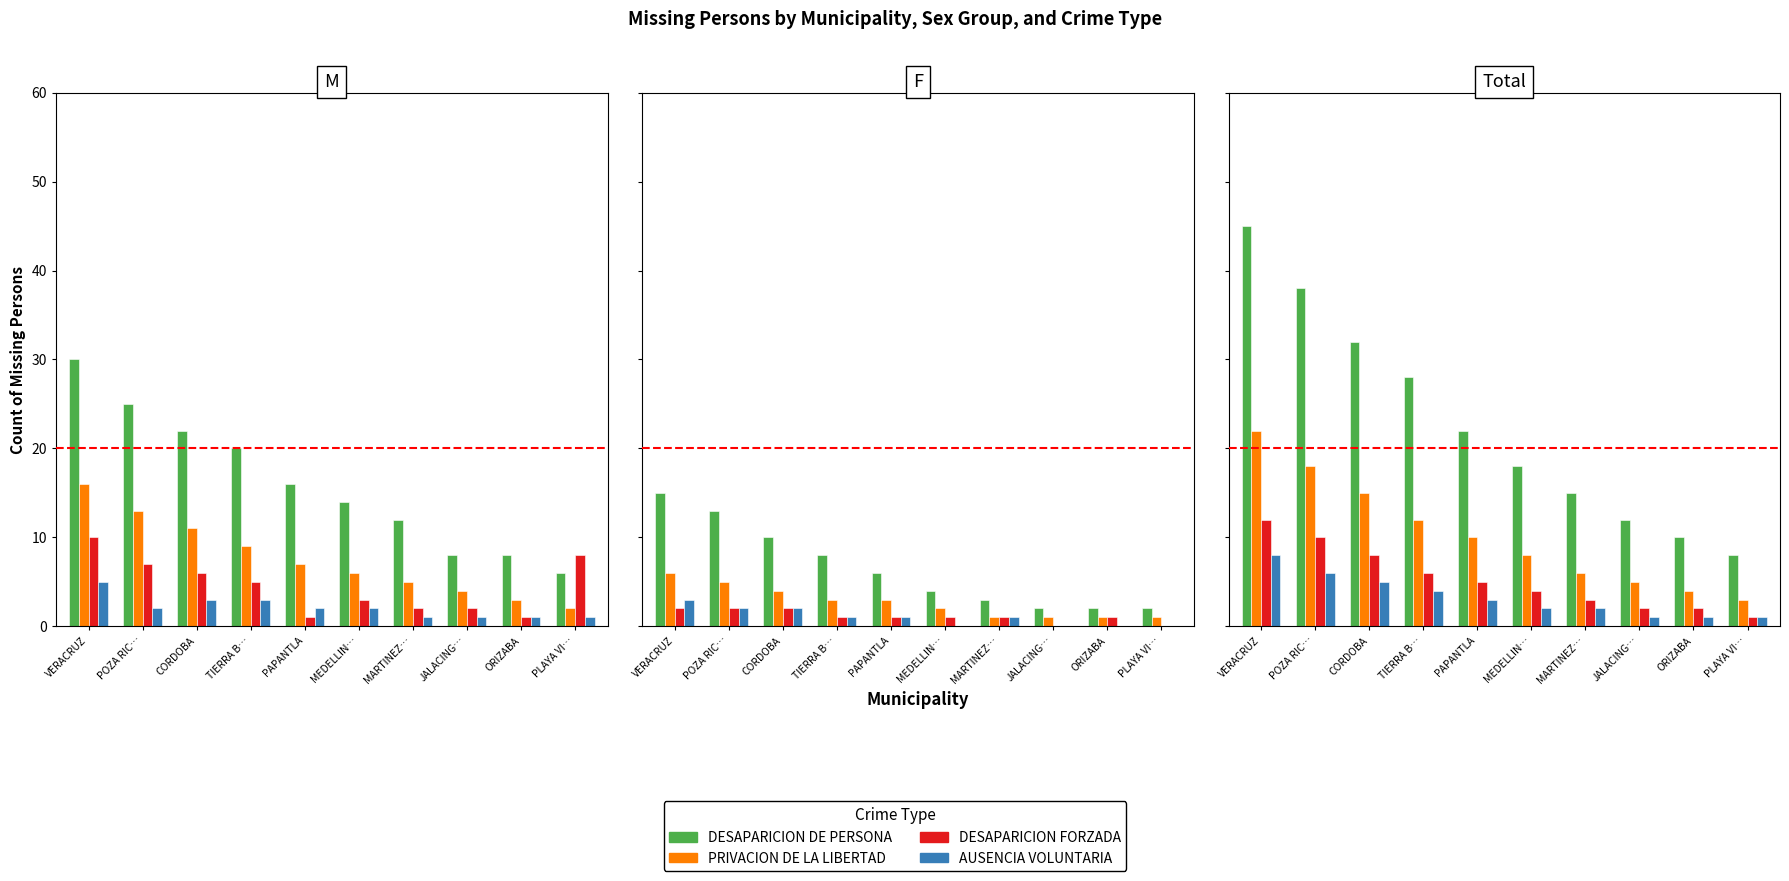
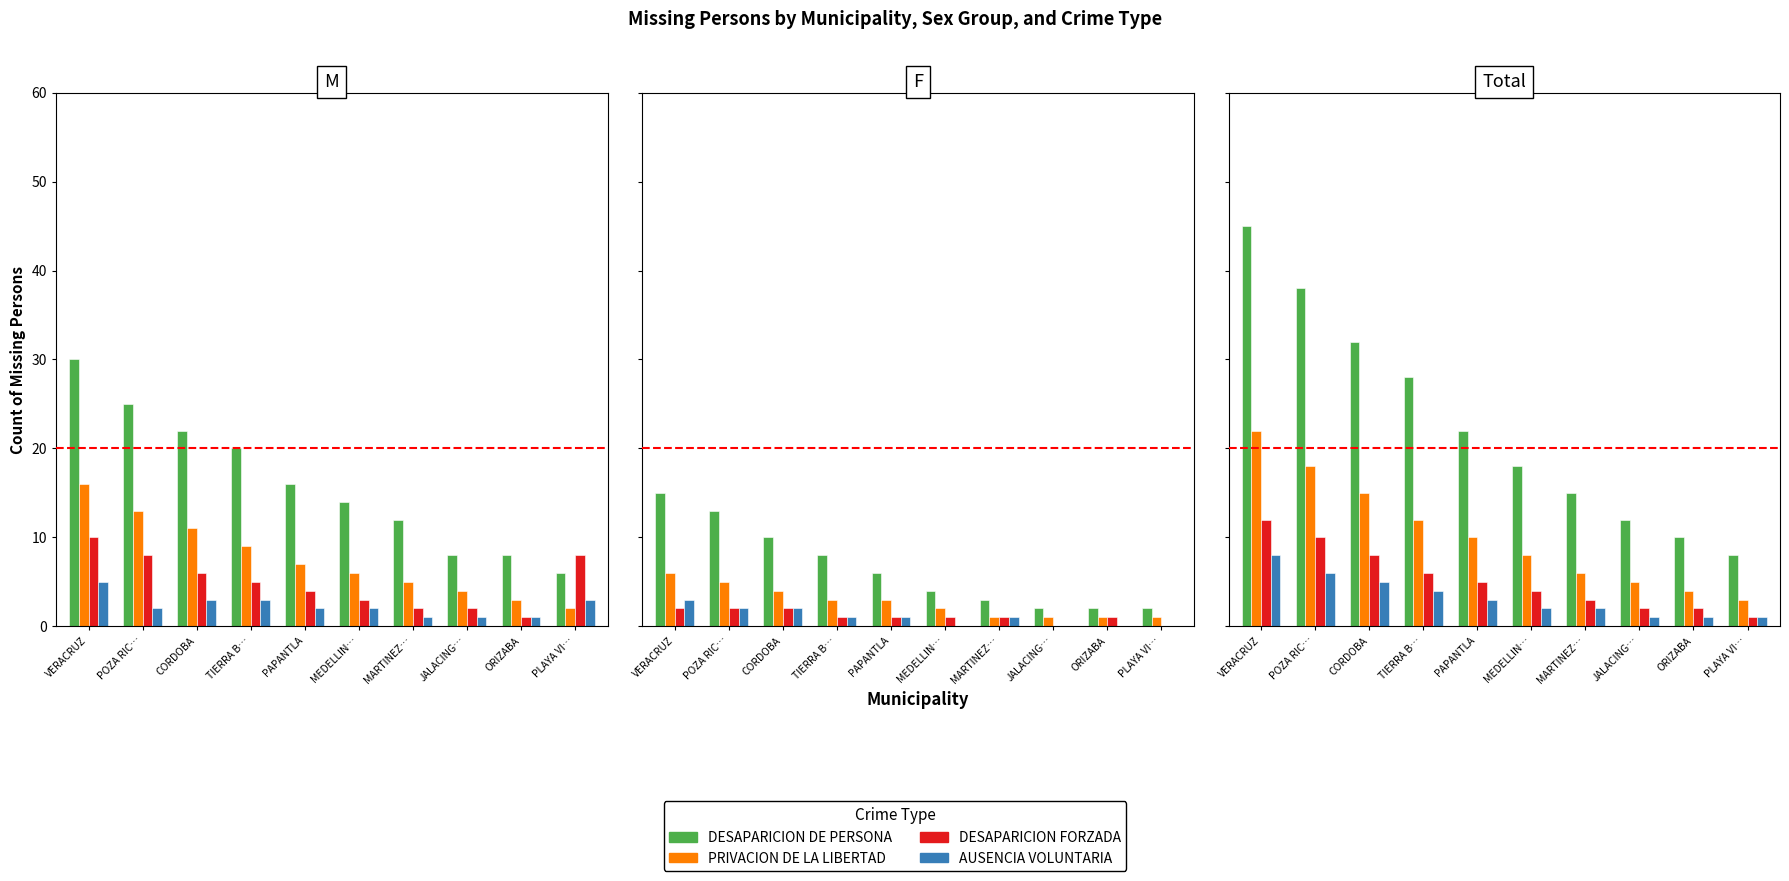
  {
    "M": {
      "DESAPARICION DE PERSONA": {
        "VERACRUZ": 30,
        "POZA RIC…": 25,
        "CORDOBA": 22,
        "TIERRA B…": 20,
        "PAPANTLA": 16,
        "MEDELLIN…": 14,
        "MARTINEZ…": 12,
        "JALACING…": 8,
        "ORIZABA": 8,
        "PLAYA VI…": 6
      },
      "PRIVACION DE LA LIBERTAD": {
        "VERACRUZ": 16,
        "POZA RIC…": 13,
        "CORDOBA": 11,
        "TIERRA B…": 9,
        "PAPANTLA": 7,
        "MEDELLIN…": 6,
        "MARTINEZ…": 5,
        "JALACING…": 4,
        "ORIZABA": 3,
        "PLAYA VI…": 2
      },
      "DESAPARICION FORZADA": {
        "VERACRUZ": 10,
-       "POZA RIC…": 7,
+       "POZA RIC…": 8,
        "CORDOBA": 6,
        "TIERRA B…": 5,
-       "PAPANTLA": 1,
+       "PAPANTLA": 4,
        "MEDELLIN…": 3,
        "MARTINEZ…": 2,
        "JALACING…": 2,
        "ORIZABA": 1,
        "PLAYA VI…": 8
      },
      "AUSENCIA VOLUNTARIA": {
        "VERACRUZ": 5,
        "POZA RIC…": 2,
        "CORDOBA": 3,
        "TIERRA B…": 3,
        "PAPANTLA": 2,
        "MEDELLIN…": 2,
        "MARTINEZ…": 1,
        "JALACING…": 1,
        "ORIZABA": 1,
-       "PLAYA VI…": 1
+       "PLAYA VI…": 3
      }
    }
  }
